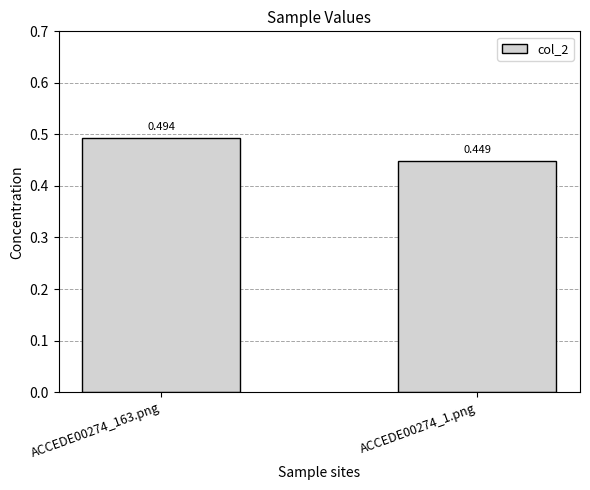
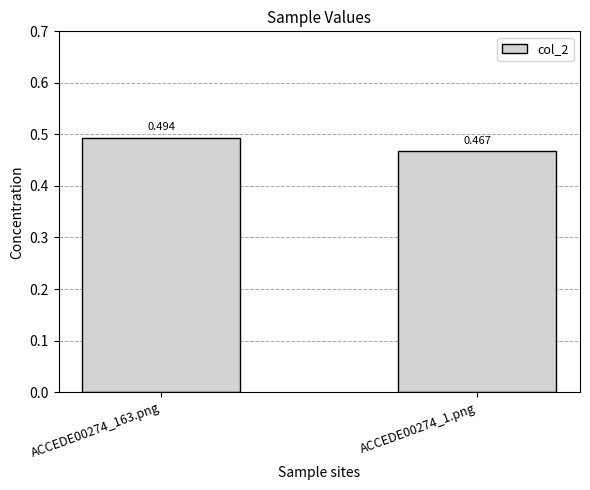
  {
    "ACCEDE00274_163.png": 0.494,
-   "ACCEDE00274_1.png": 0.449
+   "ACCEDE00274_1.png": 0.467
  }
